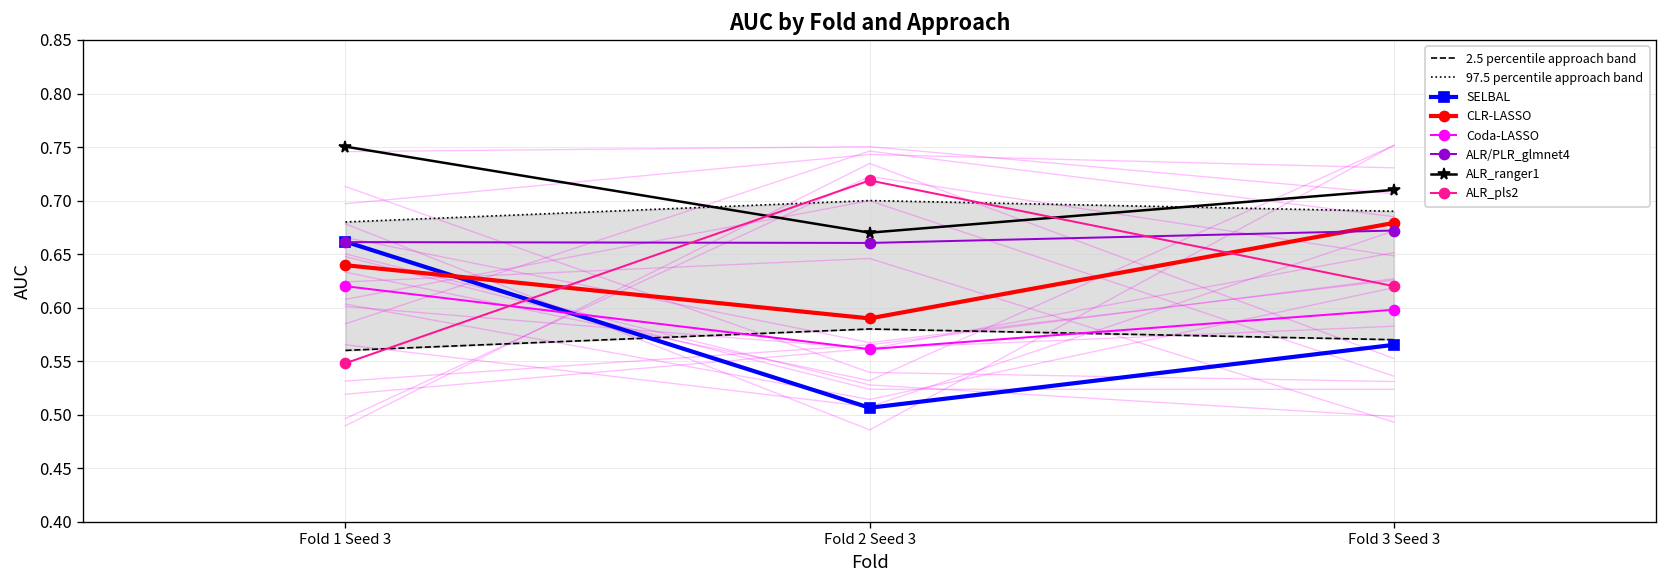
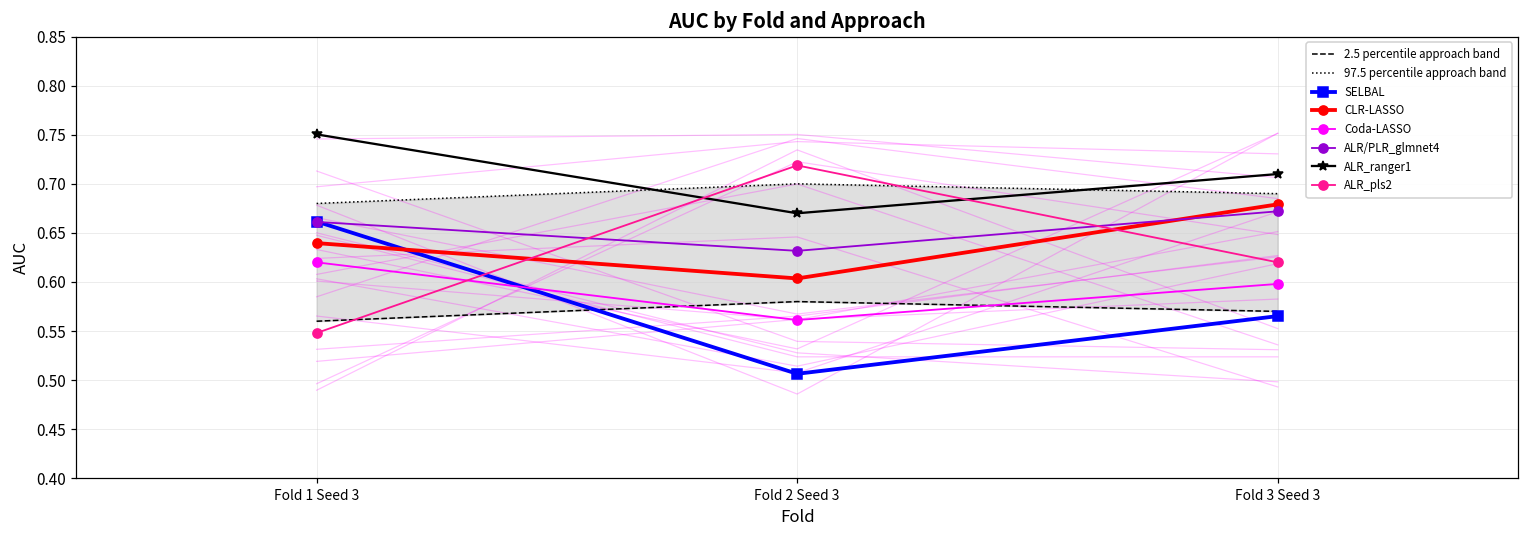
  {
    "SELBAL": {
      "Fold 3 Seed 3": 0.57
    },
    "CLR-LASSO": {
      "Fold 1 Seed 3": 0.64,
-     "Fold 2 Seed 3": 0.59,
+     "Fold 2 Seed 3": 0.60,
      "Fold 3 Seed 3": 0.68
    },
    "ALR/PLR_glmnet4": {
-     "Fold 2 Seed 3": 0.66
+     "Fold 2 Seed 3": 0.63
    },
    "ALR_pls2": {
      "Fold 1 Seed 3": 0.55,
      "Fold 2 Seed 3": 0.72
    }
  }
